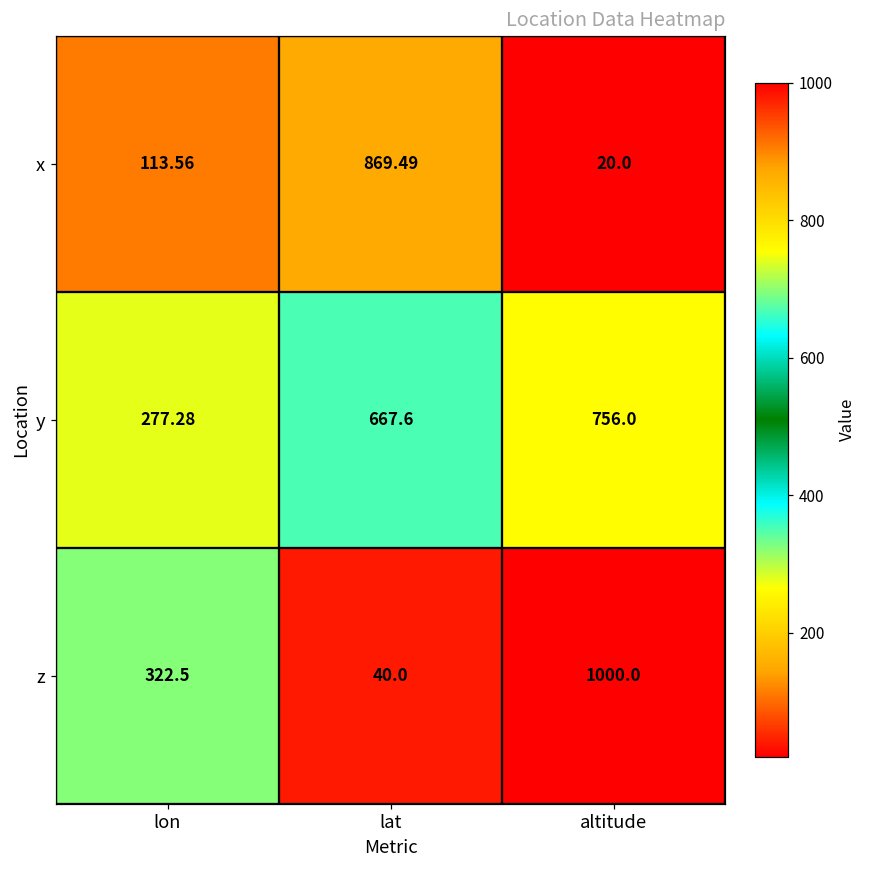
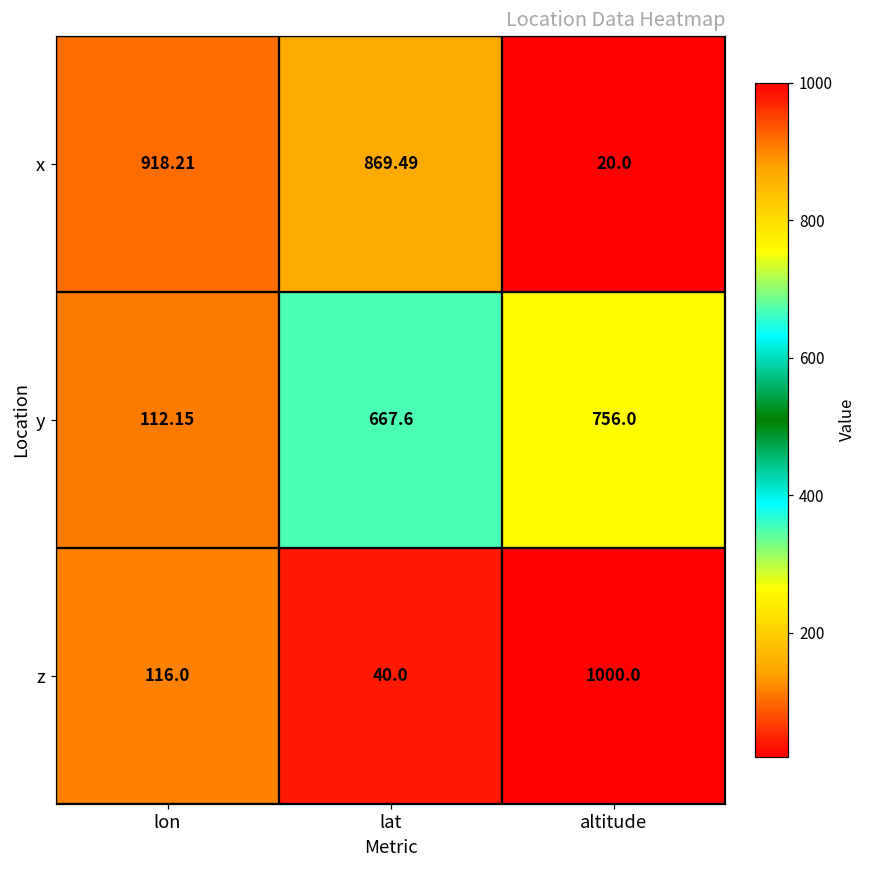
  {
    "x": {
-     "lon": 113.56,
+     "lon": 918.21,
      "lat": 869.49,
      "altitude": 20.0
    },
    "y": {
-     "lon": 277.28,
+     "lon": 112.15,
      "lat": 667.6,
      "altitude": 756.0
    },
    "z": {
-     "lon": 322.5,
+     "lon": 116.0,
      "lat": 40.0,
      "altitude": 1000.0
    }
  }
